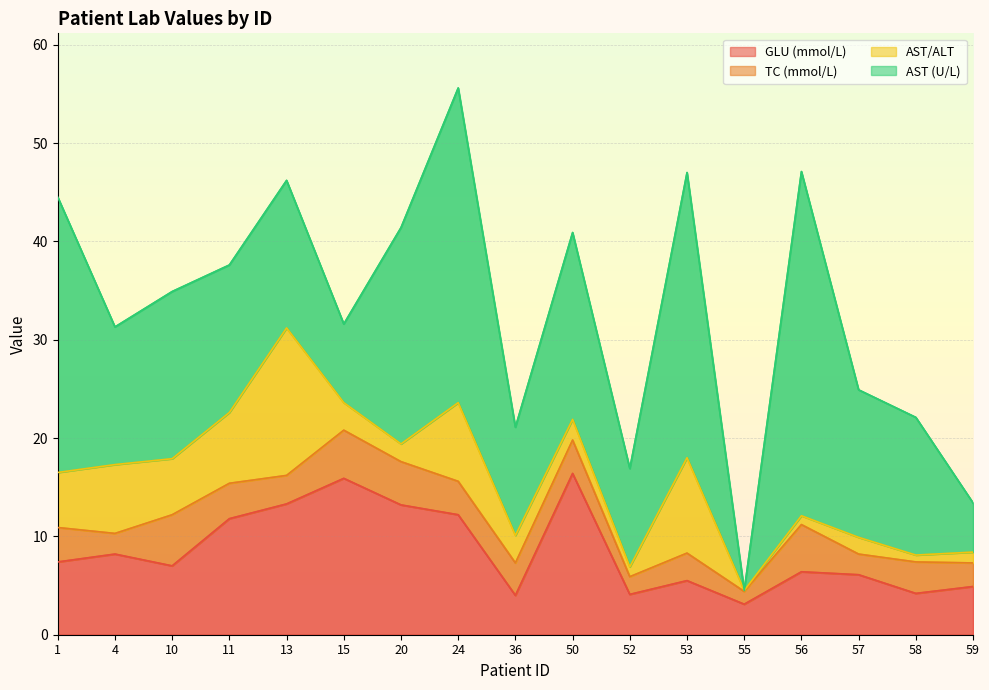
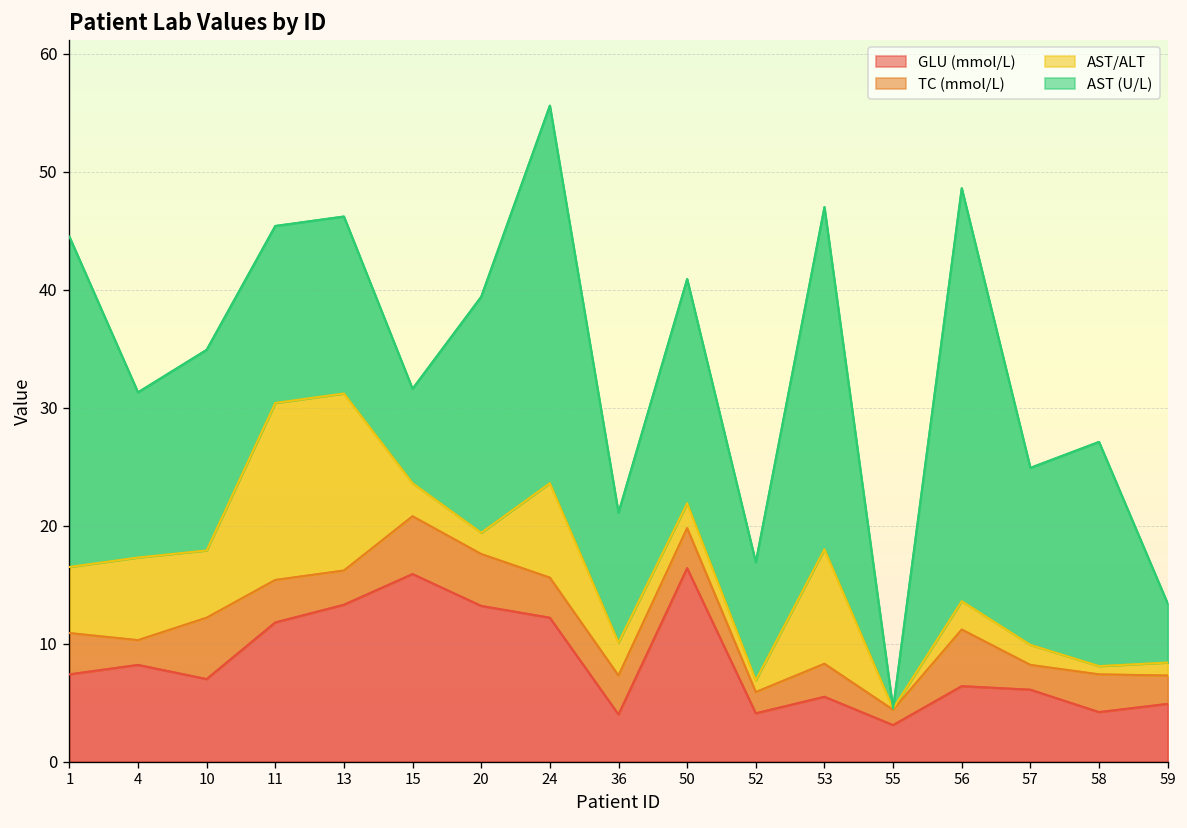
  {
    "AST/ALT": {
      "1": 6,
      "4": 7,
      "10": 6,
-     "11": 7,
+     "11": 15,
      "13": 15,
      "15": 3,
      "20": 2,
      "24": 8,
      "36": 3,
      "50": 2,
      "52": 1,
      "53": 10,
-     "56": 1,
+     "56": 2,
      "57": 2,
      "58": 1,
      "59": 1
    },
    "AST (U/L)": {
      "1": 28,
      "4": 14,
      "10": 17,
      "11": 15,
      "13": 15,
      "15": 8,
-     "20": 22,
+     "20": 20,
      "24": 32,
      "36": 11,
      "50": 19,
      "52": 10,
      "53": 29,
      "56": 35,
      "57": 15,
-     "58": 14,
+     "58": 19,
      "59": 5
    }
  }
